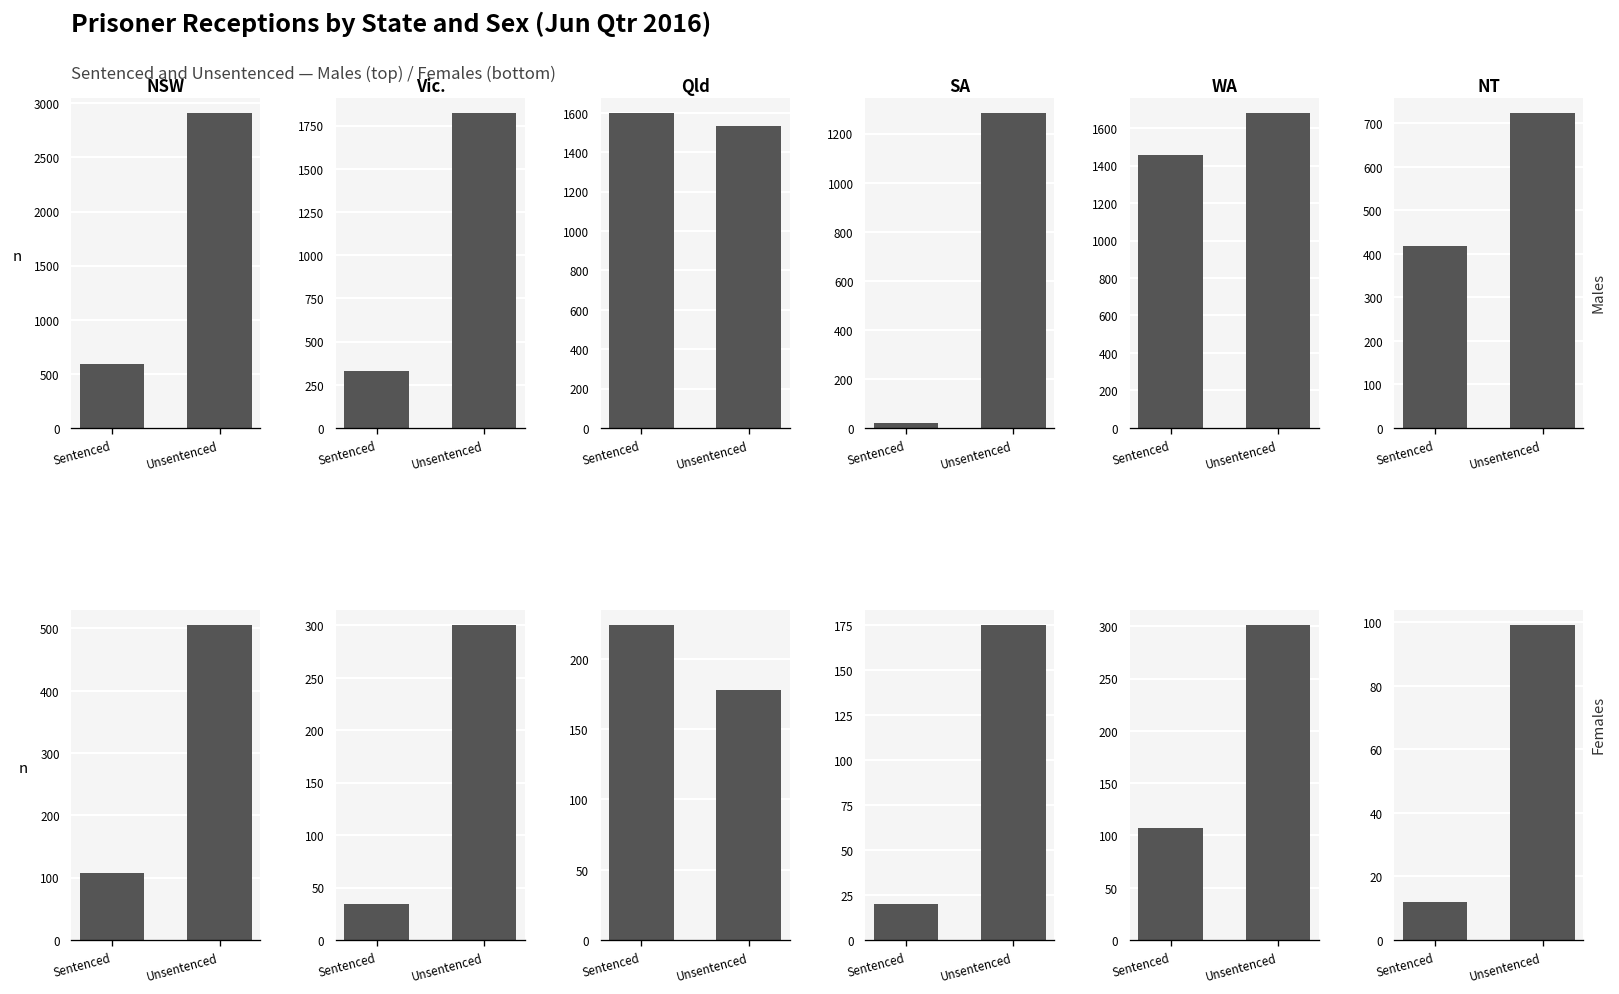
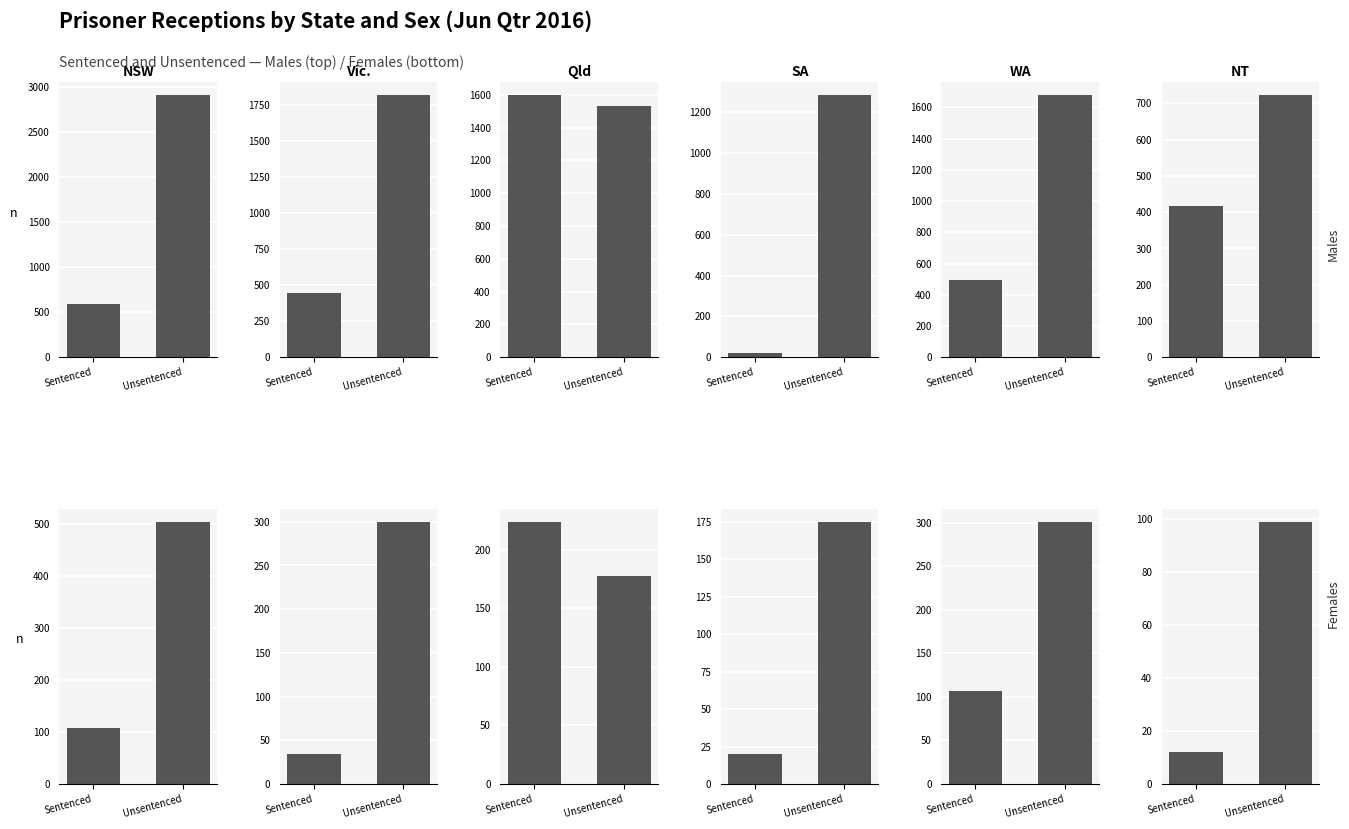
  {
    "NSW": {
      "Sentenced": 600,
      "Unsentenced": 2900
    },
    "Vic.": {
-     "Sentenced": 330,
+     "Sentenced": 450,
      "Unsentenced": 1820
    },
    "Qld": {
      "Sentenced": 1600,
      "Unsentenced": 1530
    },
    "SA": {
      "Sentenced": 20,
      "Unsentenced": 1280
    },
    "WA": {
-     "Sentenced": 1460,
+     "Sentenced": 490,
      "Unsentenced": 1680
    },
    "NT": {
      "Sentenced": 420,
      "Unsentenced": 720
    }
  }
